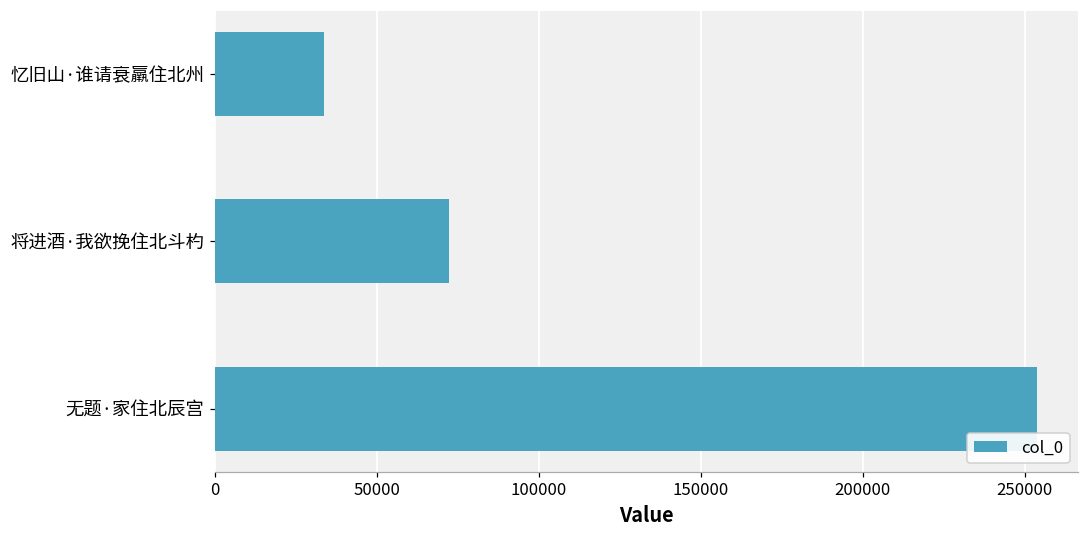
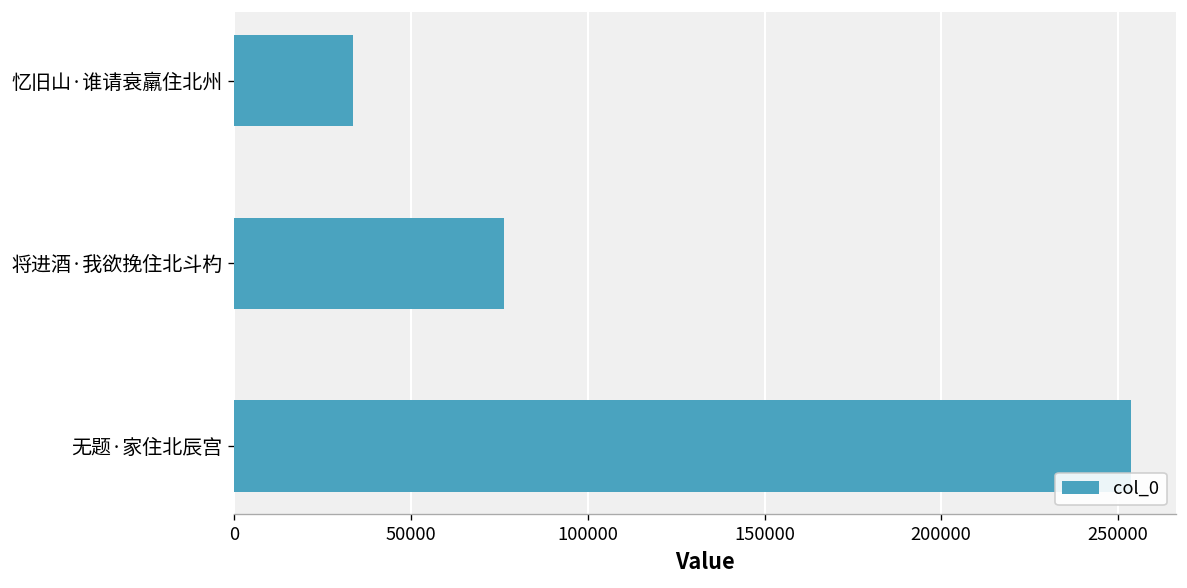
  {
    "忆旧山·谁请衰羸住北州": 34000,
-   "将进酒·我欲挽住北斗杓": 72000,
+   "将进酒·我欲挽住北斗杓": 76000,
    "无题·家住北辰宫": 254000
  }
